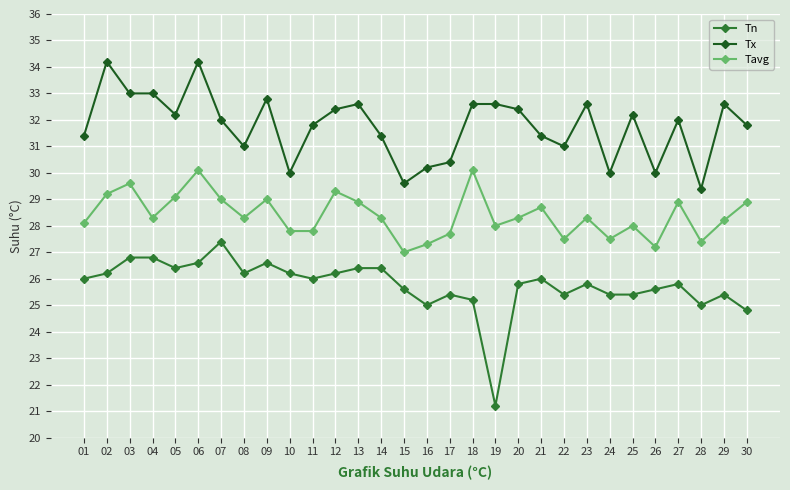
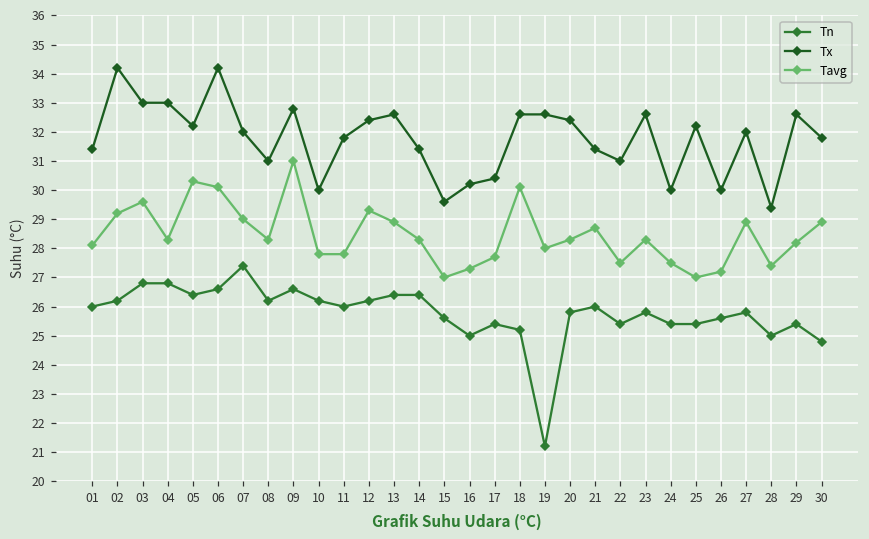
  {
    "Tavg": {
      "01": 28.1,
      "02": 29.2,
      "03": 29.6,
      "04": 28.3,
-     "05": 29.1,
+     "05": 30.3,
      "06": 30.1,
      "07": 29.0,
      "08": 28.3,
-     "09": 29,
+     "09": 31,
      "10": 27.8,
      "11": 27.8,
      "12": 29.3,
      "13": 28.9,
      "14": 28.3,
      "15": 27.0,
      "16": 27.3,
      "17": 27.7,
      "18": 30.1,
      "19": 28.0,
      "20": 28.3,
      "21": 28.7,
      "22": 27.5,
      "23": 28.3,
      "24": 27.5,
-     "25": 28,
+     "25": 27,
      "26": 27.2,
      "27": 28.9,
      "28": 27.4,
      "29": 28.2,
      "30": 28.9
    }
  }
